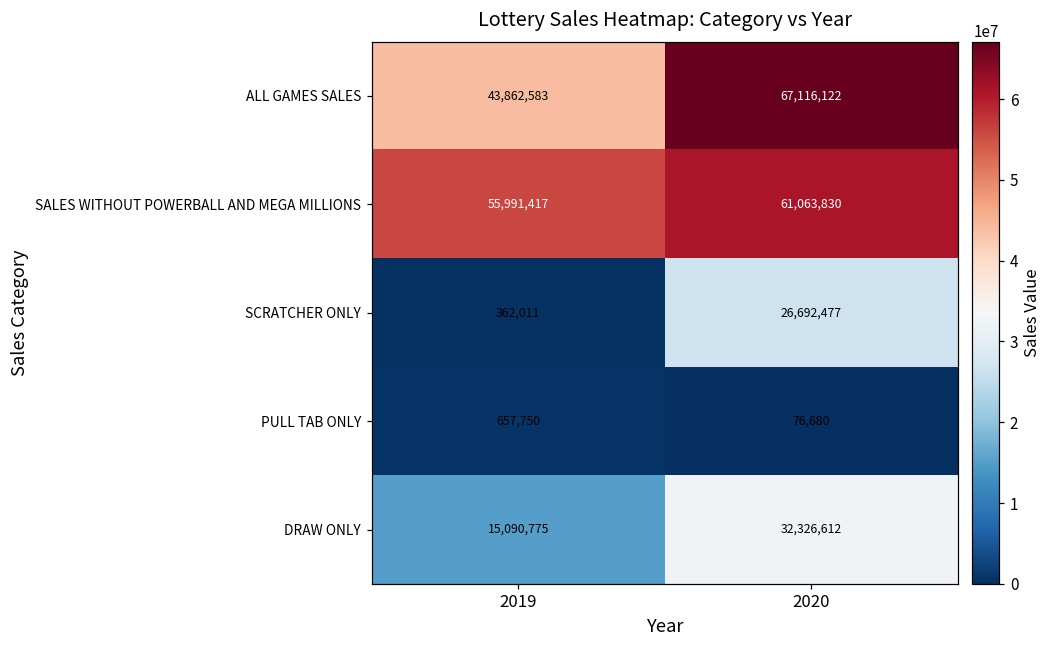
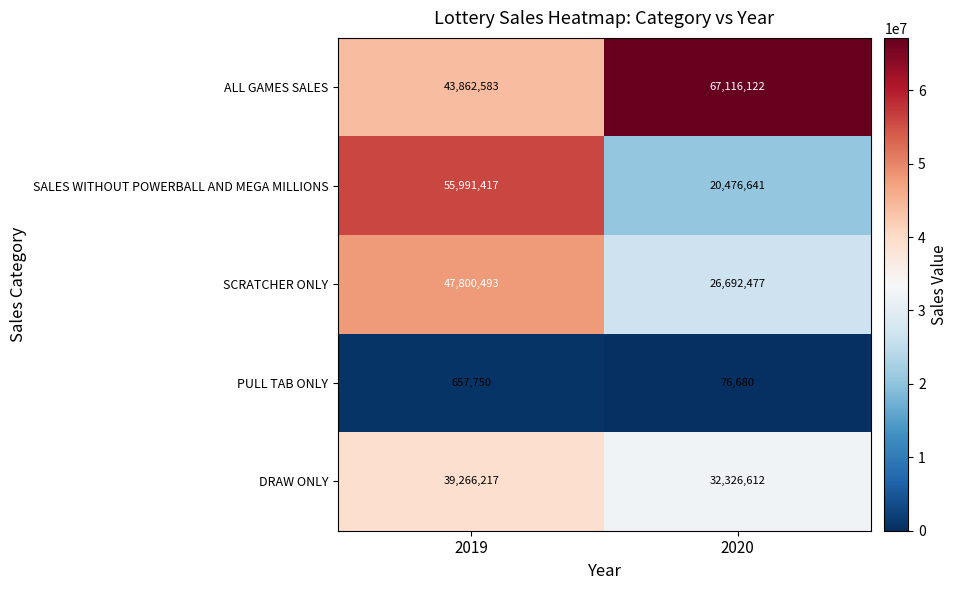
  {
    "ALL GAMES SALES": {
      "2019": "43,862,583",
      "2020": "67,116,122"
    },
    "SALES WITHOUT POWERBALL AND MEGA MILLIONS": {
      "2019": "55,991,417",
-     "2020": "61,063,830"
+     "2020": "20,476,641"
    },
    "SCRATCHER ONLY": {
-     "2019": "362,011",
+     "2019": "47,800,493",
      "2020": "26,692,477"
    },
    "PULL TAB ONLY": {
      "2019": "657,750",
      "2020": "76,680"
    },
    "DRAW ONLY": {
-     "2019": "15,090,775",
+     "2019": "39,266,217",
      "2020": "32,326,612"
    }
  }
